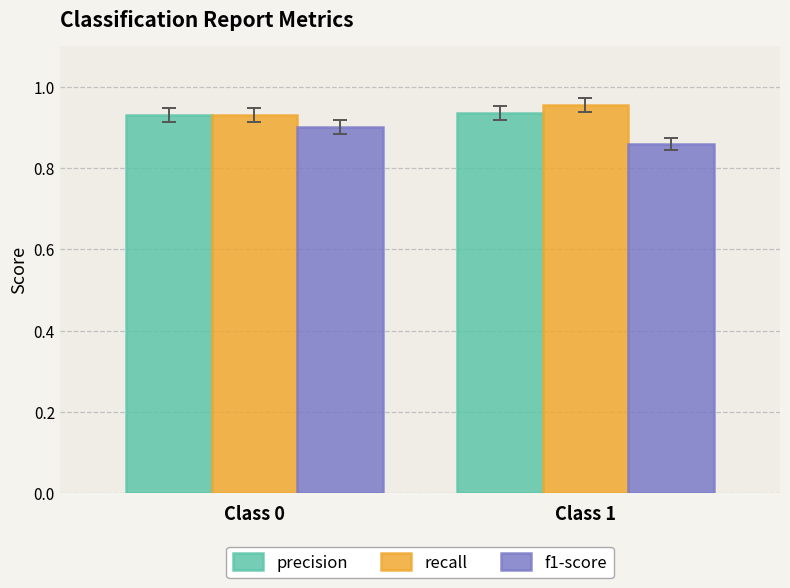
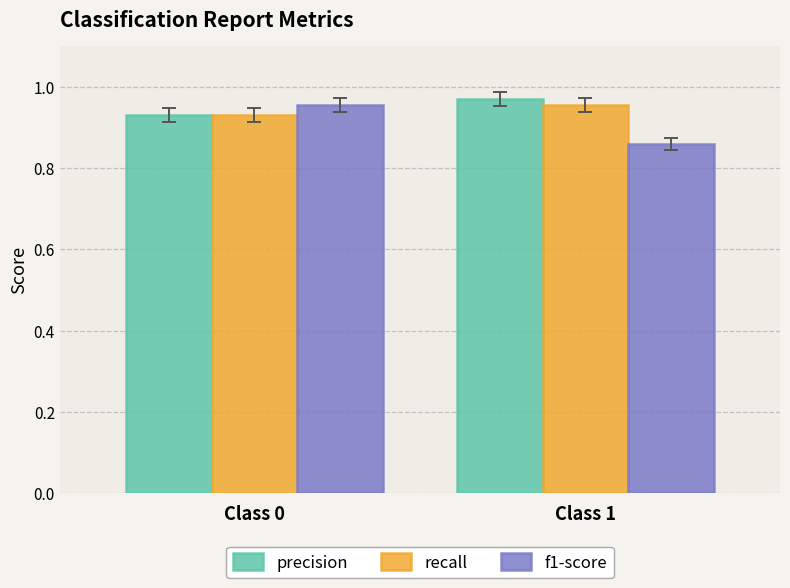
  {
    "precision": {
      "Class 0": 0.93,
-     "Class 1": 0.93
+     "Class 1": 0.97
    },
    "recall": {
      "Class 0": 0.93,
      "Class 1": 0.95
    },
    "f1-score": {
-     "Class 0": 0.90,
+     "Class 0": 0.95,
      "Class 1": 0.86
    }
  }
